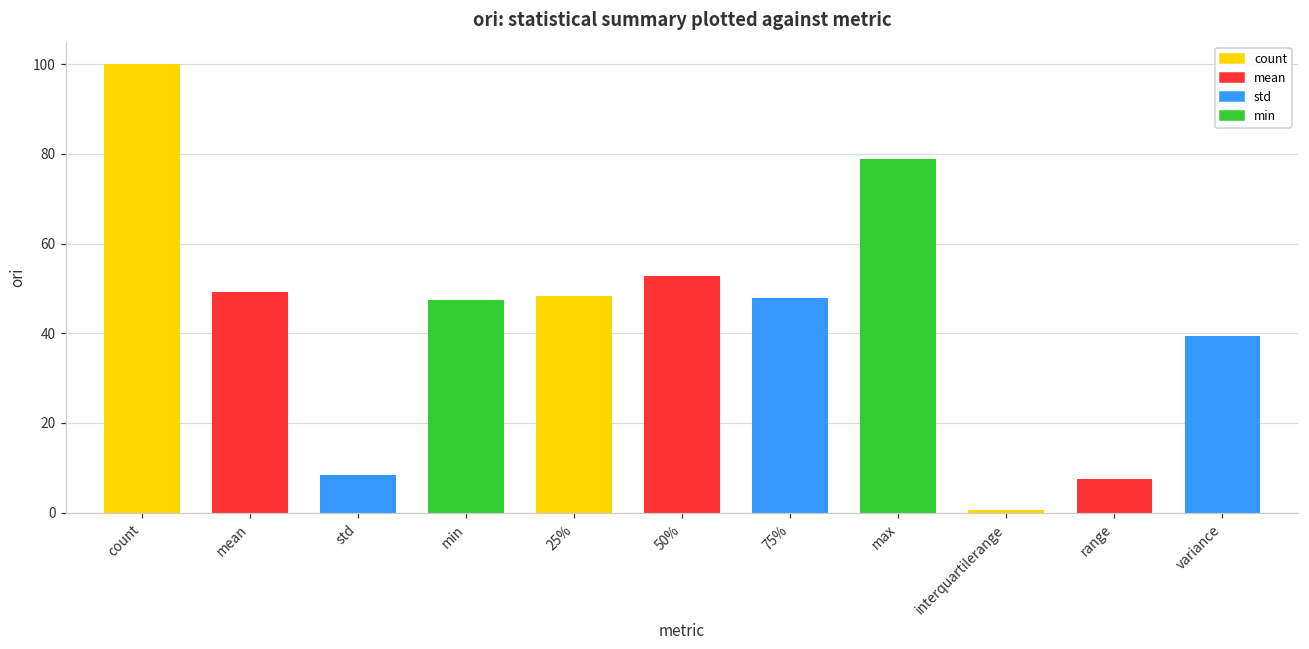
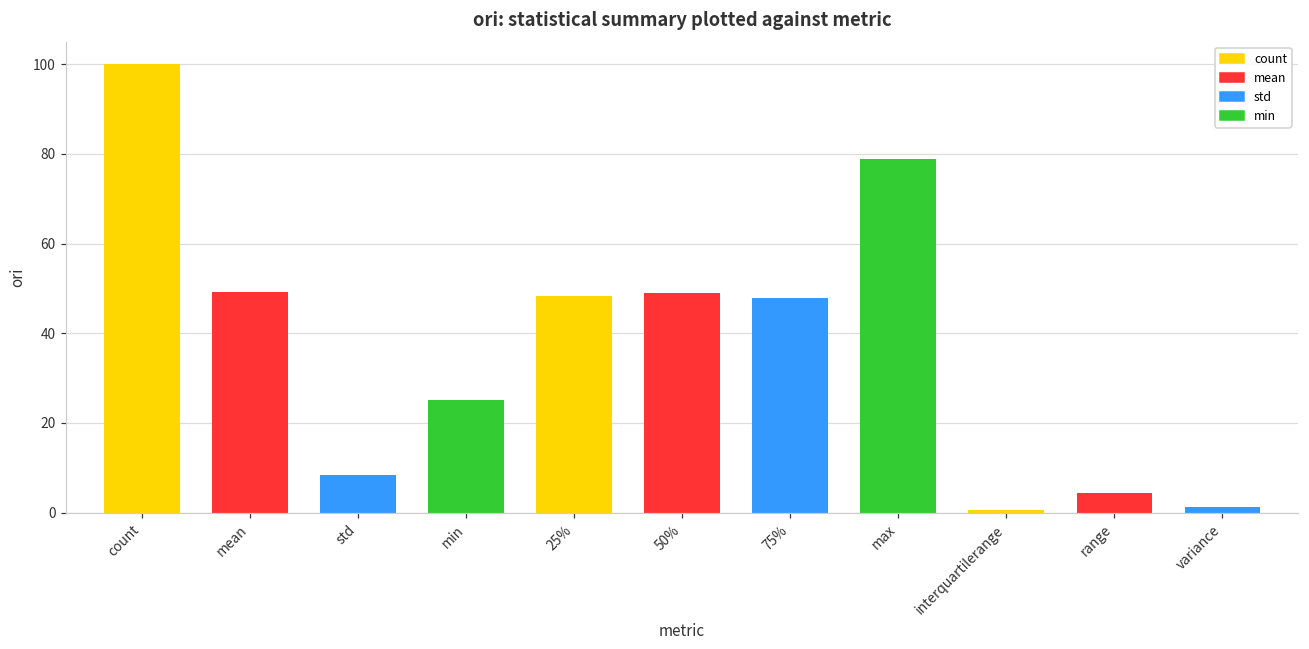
  {
    "count": 100,
    "mean": 49,
    "std": 8,
-   "min": 47,
+   "min": 25,
    "25%": 48,
-   "50%": 53,
+   "50%": 49,
    "75%": 48,
    "max": 79,
-   "range": 8,
-   "variance": 39
+   "range": 4,
+   "variance": 1
  }
